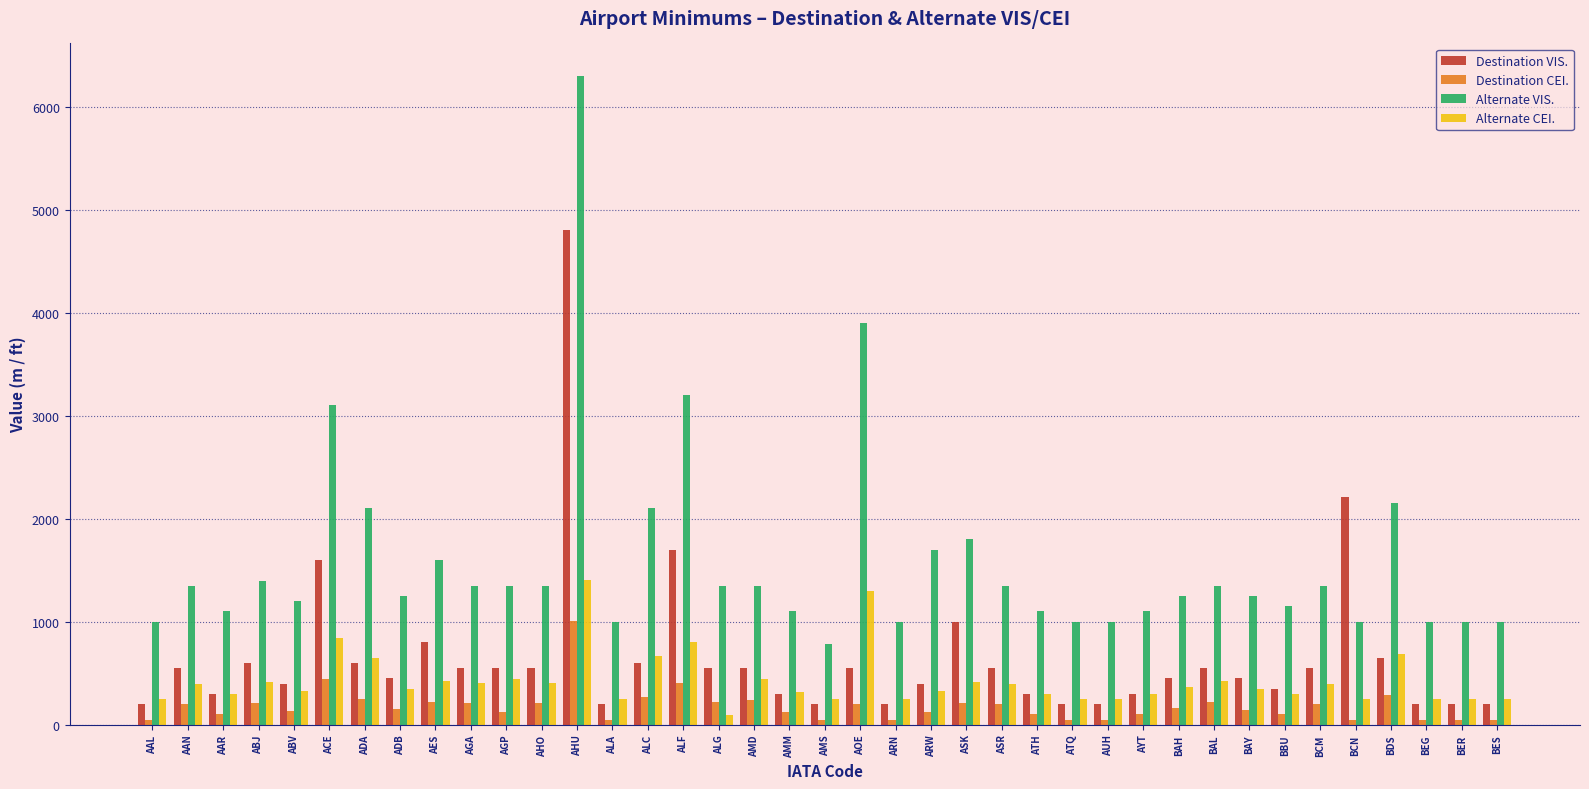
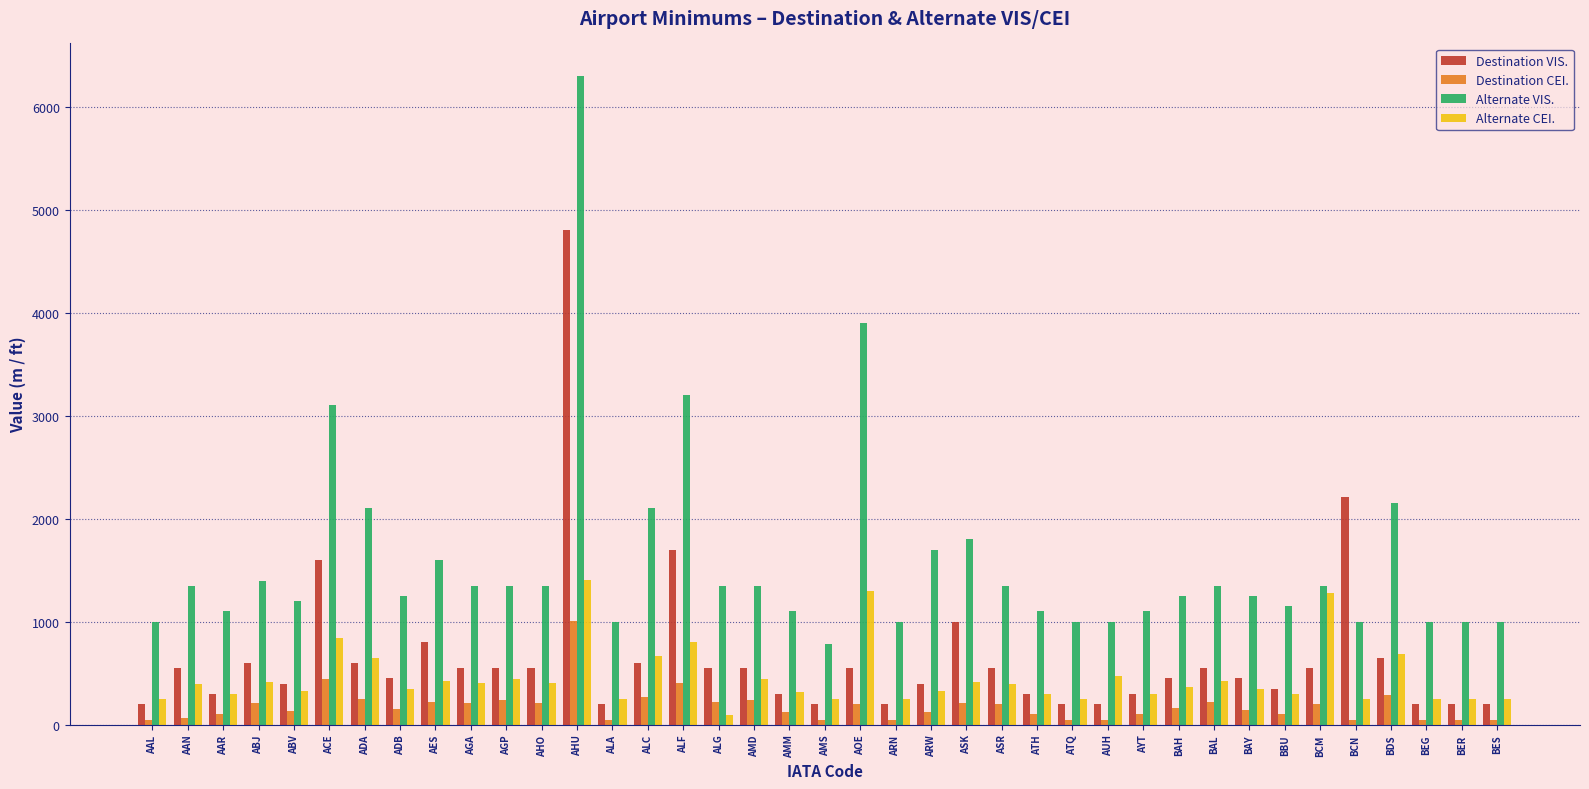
  {
    "Destination VIS.": {
      "AAL": 200,
      "AAN": 550,
      "AAR": 300,
      "ABJ": 600,
      "ABV": 400,
      "ACE": 1600,
      "ADA": 600,
      "ADB": 450,
      "AES": 800,
      "AGA": 550,
      "AGP": 550,
      "AHO": 550,
      "AHU": 4800,
      "ALA": 200,
      "ALC": 600,
      "ALF": 1700,
      "ALG": 550,
      "AMD": 550,
      "AMM": 300,
      "AMS": 200,
      "AOE": 550,
      "ARN": 200,
      "ARW": 400,
      "ASK": 1000,
      "ASR": 550,
      "ATH": 300,
      "ATQ": 200,
      "AUH": 200,
      "AYT": 300,
      "BAH": 450,
      "BAL": 550,
      "BAY": 450,
      "BBU": 350,
      "BCM": 550,
      "BCN": 2210,
      "BDS": 650,
      "BEG": 200,
      "BER": 200,
      "BES": 200
    },
    "Destination CEI.": {
      "AAL": 50,
-     "AAN": 200,
+     "AAN": 70,
      "AAR": 100,
      "ABJ": 210,
      "ABV": 130,
      "ACE": 440,
      "ADA": 250,
      "ADB": 150,
      "AES": 230,
      "AGA": 210,
-     "AGP": 120,
+     "AGP": 240,
      "AHO": 210,
      "AHU": 1010,
      "ALA": 50,
      "ALC": 270,
      "ALF": 410,
      "ALG": 220,
      "AMD": 240,
      "AMM": 120,
      "AMS": 50,
      "AOE": 200,
      "ARN": 50,
      "ARW": 130,
      "ASK": 210,
      "ASR": 200,
      "ATH": 100,
      "ATQ": 50,
      "AUH": 50,
      "AYT": 100,
      "BAH": 170,
      "BAL": 220,
      "BAY": 150,
      "BBU": 100,
      "BCM": 200,
      "BCN": 50,
      "BDS": 290,
      "BEG": 50,
      "BER": 50,
      "BES": 50
    },
    "Alternate VIS.": {
      "AAL": 1000,
      "AAN": 1350,
      "AAR": 1100,
      "ABJ": 1400,
      "ABV": 1200,
      "ACE": 3100,
      "ADA": 2100,
      "ADB": 1250,
      "AES": 1600,
      "AGA": 1350,
      "AGP": 1350,
      "AHO": 1350,
      "AHU": 6300,
      "ALA": 1000,
      "ALC": 2100,
      "ALF": 3200,
      "ALG": 1350,
      "AMD": 1350,
      "AMM": 1100,
      "AMS": 780,
      "AOE": 3900,
      "ARN": 1000,
      "ARW": 1700,
      "ASK": 1800,
      "ASR": 1350,
      "ATH": 1100,
      "ATQ": 1000,
      "AUH": 1000,
      "AYT": 1100,
      "BAH": 1250,
      "BAL": 1350,
      "BAY": 1250,
      "BBU": 1150,
      "BCM": 1350,
      "BCN": 1000,
      "BDS": 2150,
      "BEG": 1000,
      "BER": 1000,
      "BES": 1000
    },
    "Alternate CEI.": {
      "AAL": 250,
      "AAN": 400,
      "AAR": 300,
      "ABJ": 410,
      "ABV": 330,
      "ACE": 840,
      "ADA": 650,
      "ADB": 350,
      "AES": 430,
      "AGA": 410,
      "AGP": 440,
      "AHO": 410,
      "AHU": 1410,
      "ALA": 250,
      "ALC": 670,
      "ALF": 810,
      "ALG": 100,
      "AMD": 440,
      "AMM": 320,
      "AMS": 250,
      "AOE": 1300,
      "ARN": 250,
      "ARW": 330,
      "ASK": 410,
      "ASR": 400,
      "ATH": 300,
      "ATQ": 250,
-     "AUH": 250,
+     "AUH": 470,
      "AYT": 300,
      "BAH": 370,
      "BAL": 420,
      "BAY": 350,
      "BBU": 300,
-     "BCM": 400,
+     "BCM": 1280,
      "BCN": 250,
      "BDS": 690,
      "BEG": 250,
      "BER": 250,
      "BES": 250
    }
  }
